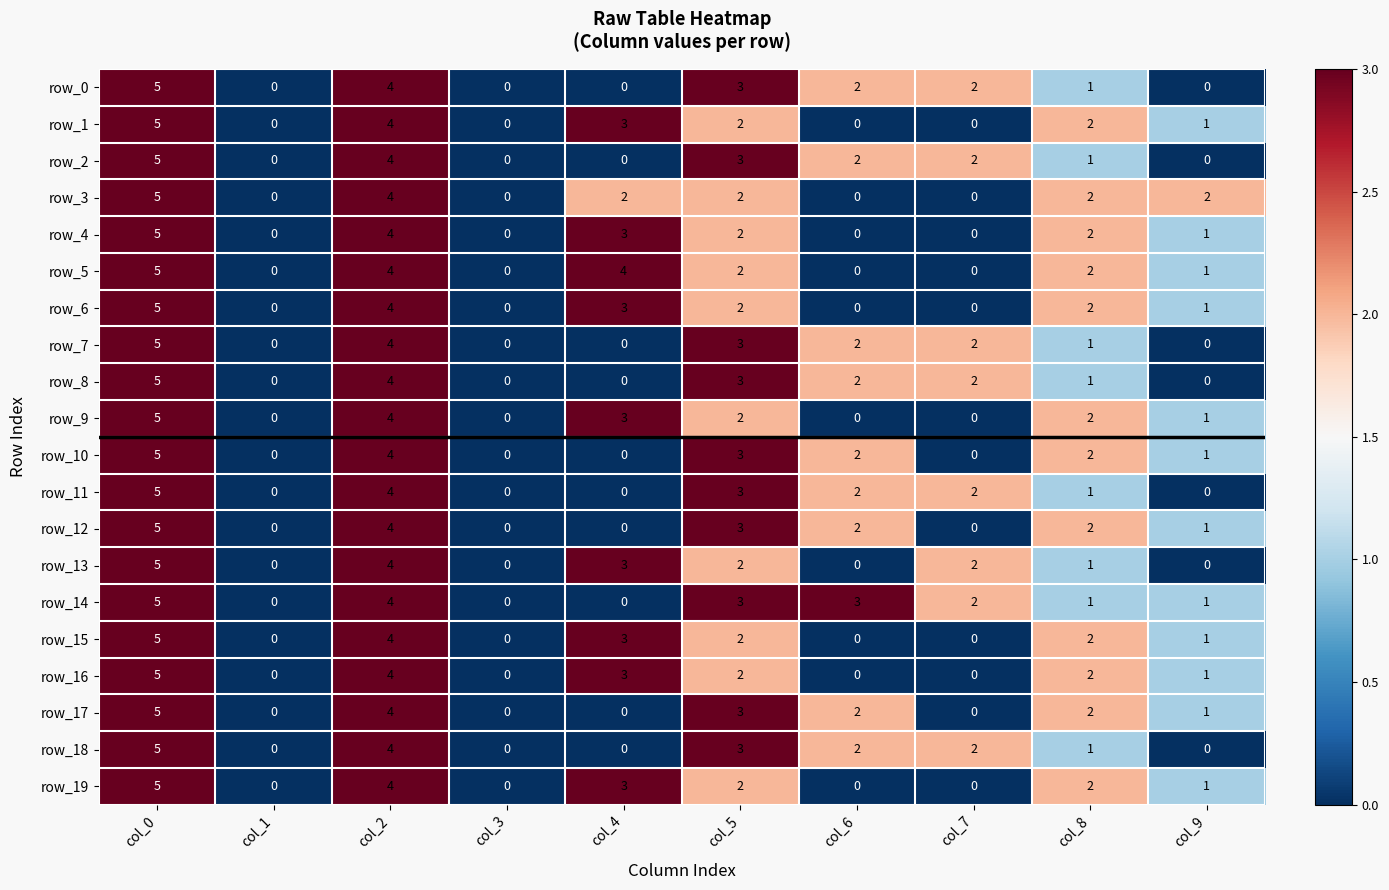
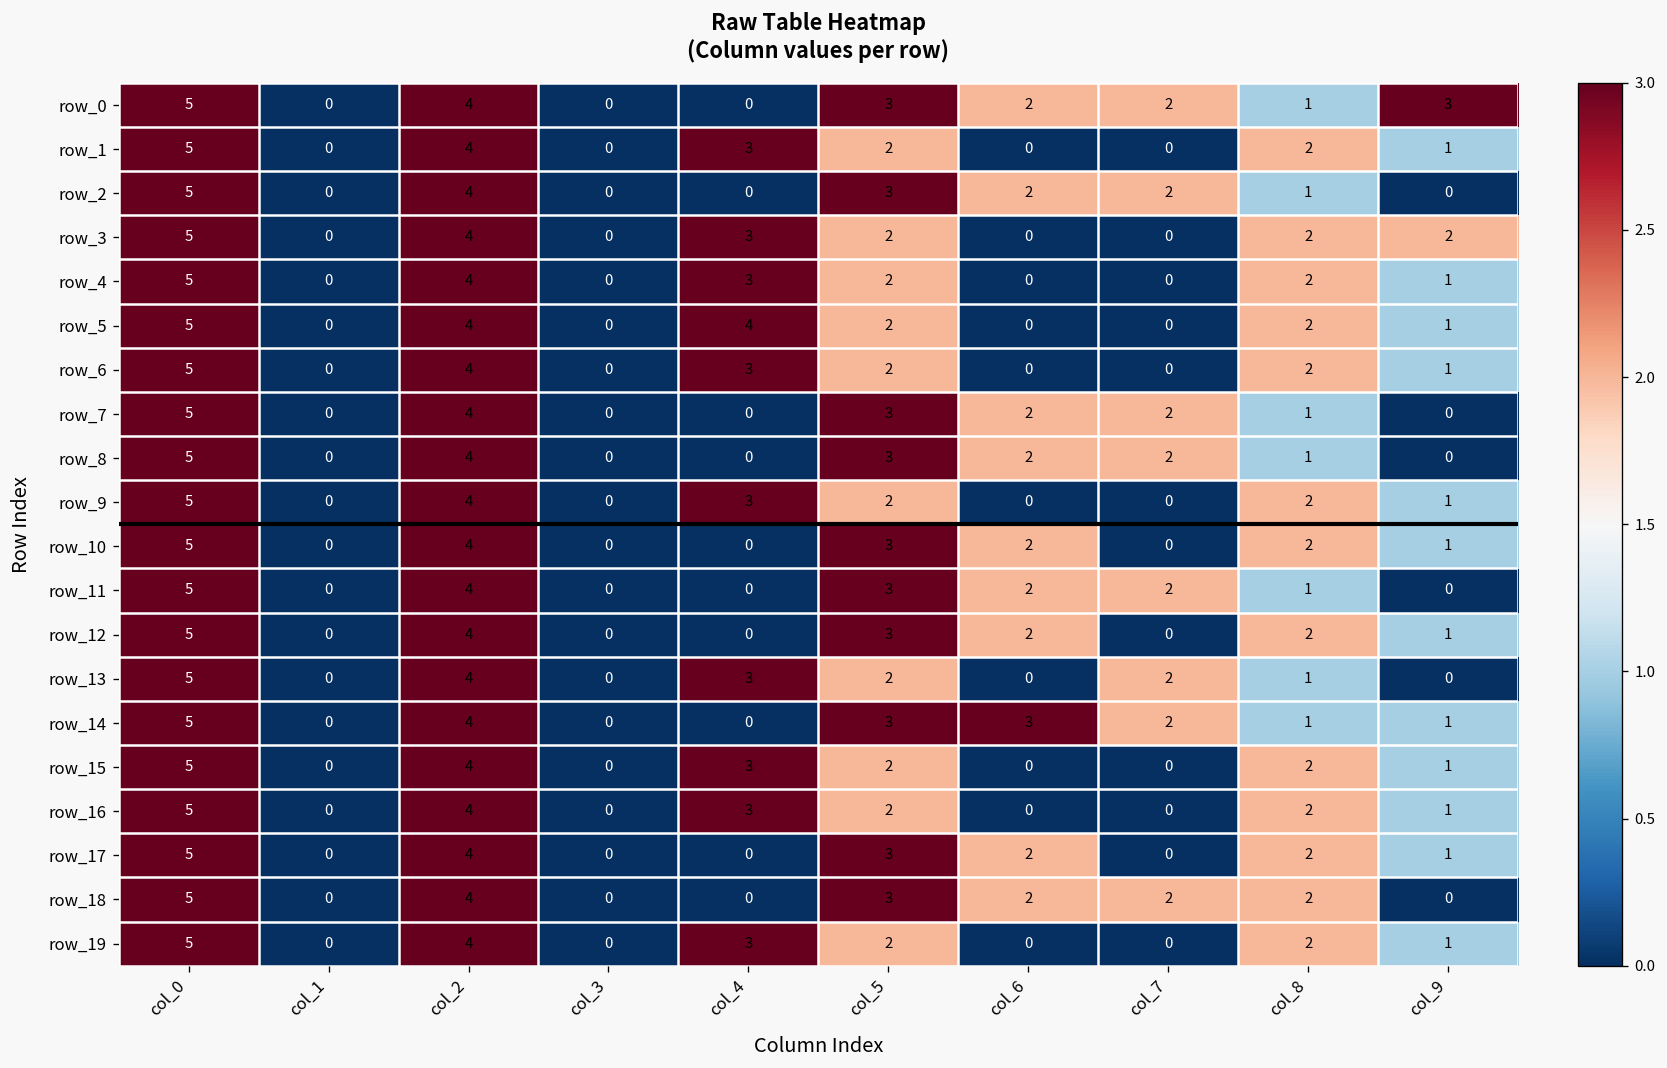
  {
    "row_0": {
      "col_0": 5,
      "col_1": 0,
      "col_2": 4,
      "col_3": 0,
      "col_4": 0,
      "col_5": 3,
      "col_6": 2,
      "col_7": 2,
      "col_8": 1,
-     "col_9": 0
+     "col_9": 3
    },
    "row_1": {
      "col_0": 5,
      "col_1": 0,
      "col_2": 4,
      "col_3": 0,
      "col_4": 3,
      "col_5": 2,
      "col_6": 0,
      "col_7": 0,
      "col_8": 2,
      "col_9": 1
    },
    "row_2": {
      "col_0": 5,
      "col_1": 0,
      "col_2": 4,
      "col_3": 0,
      "col_4": 0,
      "col_5": 3,
      "col_6": 2,
      "col_7": 2,
      "col_8": 1,
      "col_9": 0
    },
    "row_3": {
      "col_0": 5,
      "col_1": 0,
      "col_2": 4,
      "col_3": 0,
-     "col_4": 2,
+     "col_4": 3,
      "col_5": 2,
      "col_6": 0,
      "col_7": 0,
      "col_8": 2,
      "col_9": 2
    },
    "row_4": {
      "col_0": 5,
      "col_1": 0,
      "col_2": 4,
      "col_3": 0,
      "col_4": 3,
      "col_5": 2,
      "col_6": 0,
      "col_7": 0,
      "col_8": 2,
      "col_9": 1
    },
    "row_5": {
      "col_0": 5,
      "col_1": 0,
      "col_2": 4,
      "col_3": 0,
      "col_4": 4,
      "col_5": 2,
      "col_6": 0,
      "col_7": 0,
      "col_8": 2,
      "col_9": 1
    },
    "row_6": {
      "col_0": 5,
      "col_1": 0,
      "col_2": 4,
      "col_3": 0,
      "col_4": 3,
      "col_5": 2,
      "col_6": 0,
      "col_7": 0,
      "col_8": 2,
      "col_9": 1
    },
    "row_7": {
      "col_0": 5,
      "col_1": 0,
      "col_2": 4,
      "col_3": 0,
      "col_4": 0,
      "col_5": 3,
      "col_6": 2,
      "col_7": 2,
      "col_8": 1,
      "col_9": 0
    },
    "row_8": {
      "col_0": 5,
      "col_1": 0,
      "col_2": 4,
      "col_3": 0,
      "col_4": 0,
      "col_5": 3,
      "col_6": 2,
      "col_7": 2,
      "col_8": 1,
      "col_9": 0
    },
    "row_9": {
      "col_0": 5,
      "col_1": 0,
      "col_2": 4,
      "col_3": 0,
      "col_4": 3,
      "col_5": 2,
      "col_6": 0,
      "col_7": 0,
      "col_8": 2,
      "col_9": 1
    },
    "row_10": {
      "col_0": 5,
      "col_1": 0,
      "col_2": 4,
      "col_3": 0,
      "col_4": 0,
      "col_5": 3,
      "col_6": 2,
      "col_7": 0,
      "col_8": 2,
      "col_9": 1
    },
    "row_11": {
      "col_0": 5,
      "col_1": 0,
      "col_2": 4,
      "col_3": 0,
      "col_4": 0,
      "col_5": 3,
      "col_6": 2,
      "col_7": 2,
      "col_8": 1,
      "col_9": 0
    },
    "row_12": {
      "col_0": 5,
      "col_1": 0,
      "col_2": 4,
      "col_3": 0,
      "col_4": 0,
      "col_5": 3,
      "col_6": 2,
      "col_7": 0,
      "col_8": 2,
      "col_9": 1
    },
    "row_13": {
      "col_0": 5,
      "col_1": 0,
      "col_2": 4,
      "col_3": 0,
      "col_4": 3,
      "col_5": 2,
      "col_6": 0,
      "col_7": 2,
      "col_8": 1,
      "col_9": 0
    },
    "row_14": {
      "col_0": 5,
      "col_1": 0,
      "col_2": 4,
      "col_3": 0,
      "col_4": 0,
      "col_5": 3,
      "col_6": 3,
      "col_7": 2,
      "col_8": 1,
      "col_9": 1
    },
    "row_15": {
      "col_0": 5,
      "col_1": 0,
      "col_2": 4,
      "col_3": 0,
      "col_4": 3,
      "col_5": 2,
      "col_6": 0,
      "col_7": 0,
      "col_8": 2,
      "col_9": 1
    },
    "row_16": {
      "col_0": 5,
      "col_1": 0,
      "col_2": 4,
      "col_3": 0,
      "col_4": 3,
      "col_5": 2,
      "col_6": 0,
      "col_7": 0,
      "col_8": 2,
      "col_9": 1
    },
    "row_17": {
      "col_0": 5,
      "col_1": 0,
      "col_2": 4,
      "col_3": 0,
      "col_4": 0,
      "col_5": 3,
      "col_6": 2,
      "col_7": 0,
      "col_8": 2,
      "col_9": 1
    },
    "row_18": {
      "col_0": 5,
      "col_1": 0,
      "col_2": 4,
      "col_3": 0,
      "col_4": 0,
      "col_5": 3,
      "col_6": 2,
      "col_7": 2,
-     "col_8": 1,
+     "col_8": 2,
      "col_9": 0
    },
    "row_19": {
      "col_0": 5,
      "col_1": 0,
      "col_2": 4,
      "col_3": 0,
      "col_4": 3,
      "col_5": 2,
      "col_6": 0,
      "col_7": 0,
      "col_8": 2,
      "col_9": 1
    }
  }
